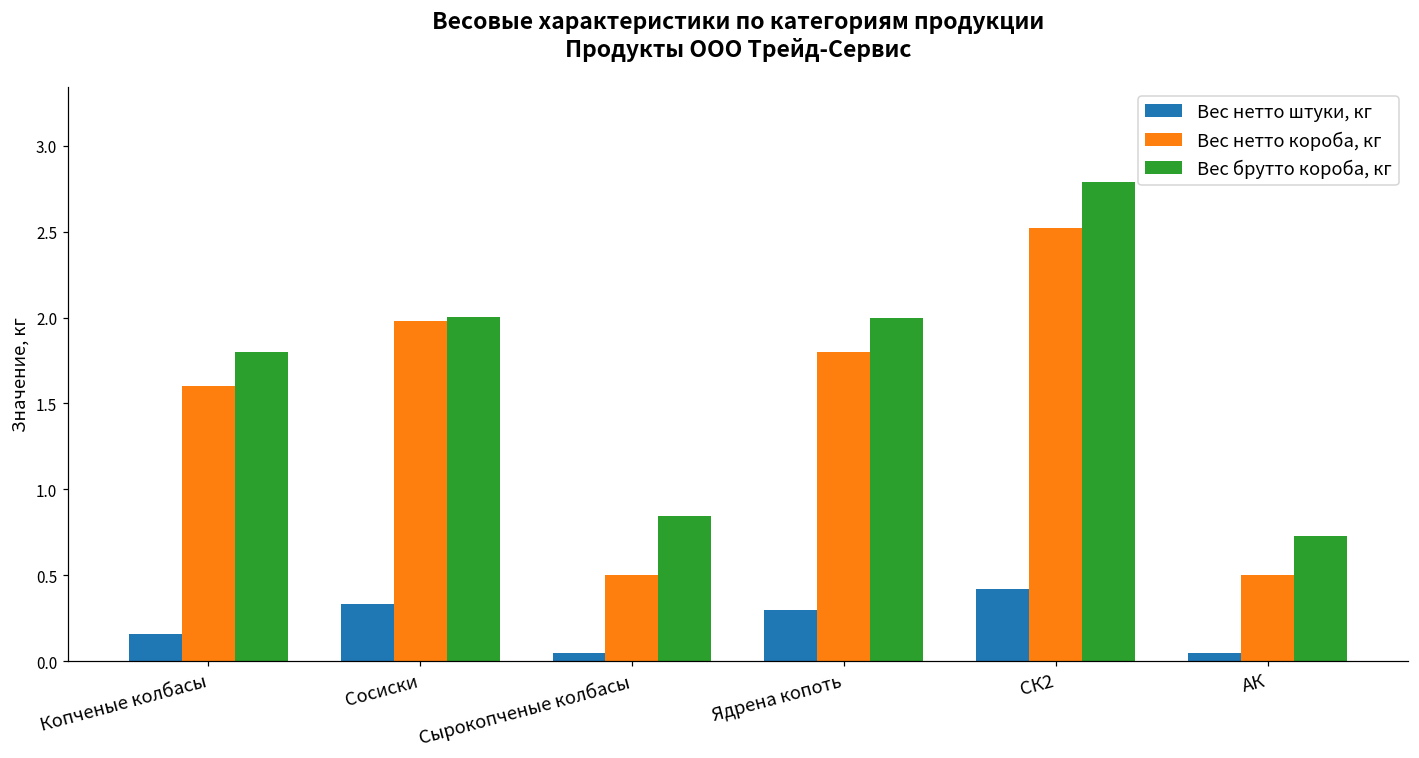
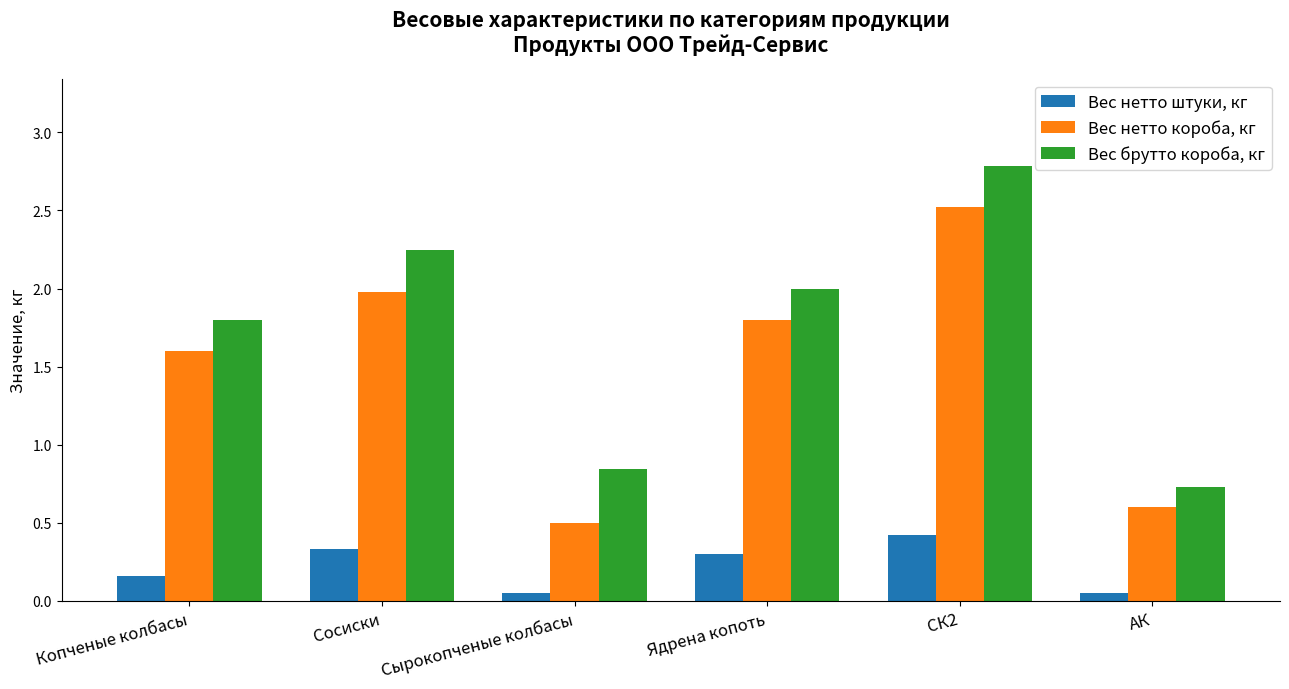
  {
    "Вес нетто штуки, кг": {
      "Копченые колбасы": 0.16,
      "Сосиски": 0.33,
      "Сырокопченые колбасы": 0.05,
      "Ядрена копоть": 0.30,
      "СК2": 0.42,
      "АК": 0.05
    },
    "Вес нетто короба, кг": {
      "Копченые колбасы": 1.6,
      "Сосиски": 1.98,
      "Сырокопченые колбасы": 0.5,
      "Ядрена копоть": 1.8,
      "СК2": 2.52,
-     "АК": 0.5
+     "АК": 0.6
    },
    "Вес брутто короба, кг": {
      "Копченые колбасы": 1.80,
-     "Сосиски": 2.00,
+     "Сосиски": 2.25,
      "Сырокопченые колбасы": 0.84,
      "Ядрена копоть": 2.00,
      "СК2": 2.79,
      "АК": 0.73
    }
  }
